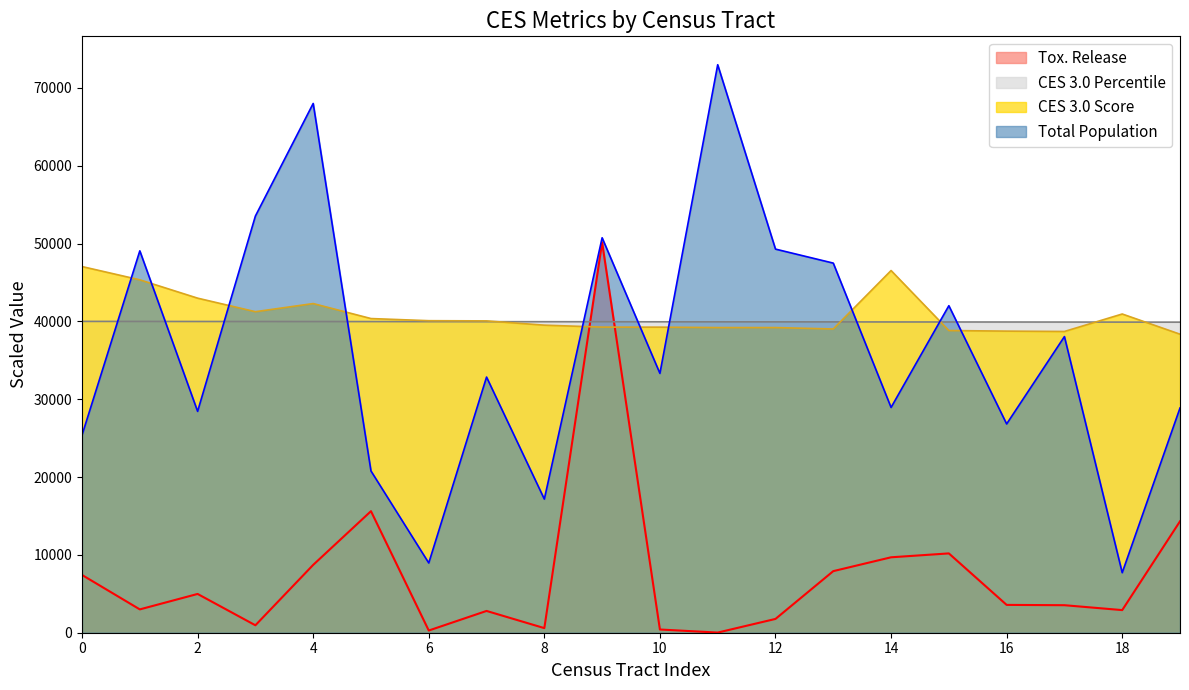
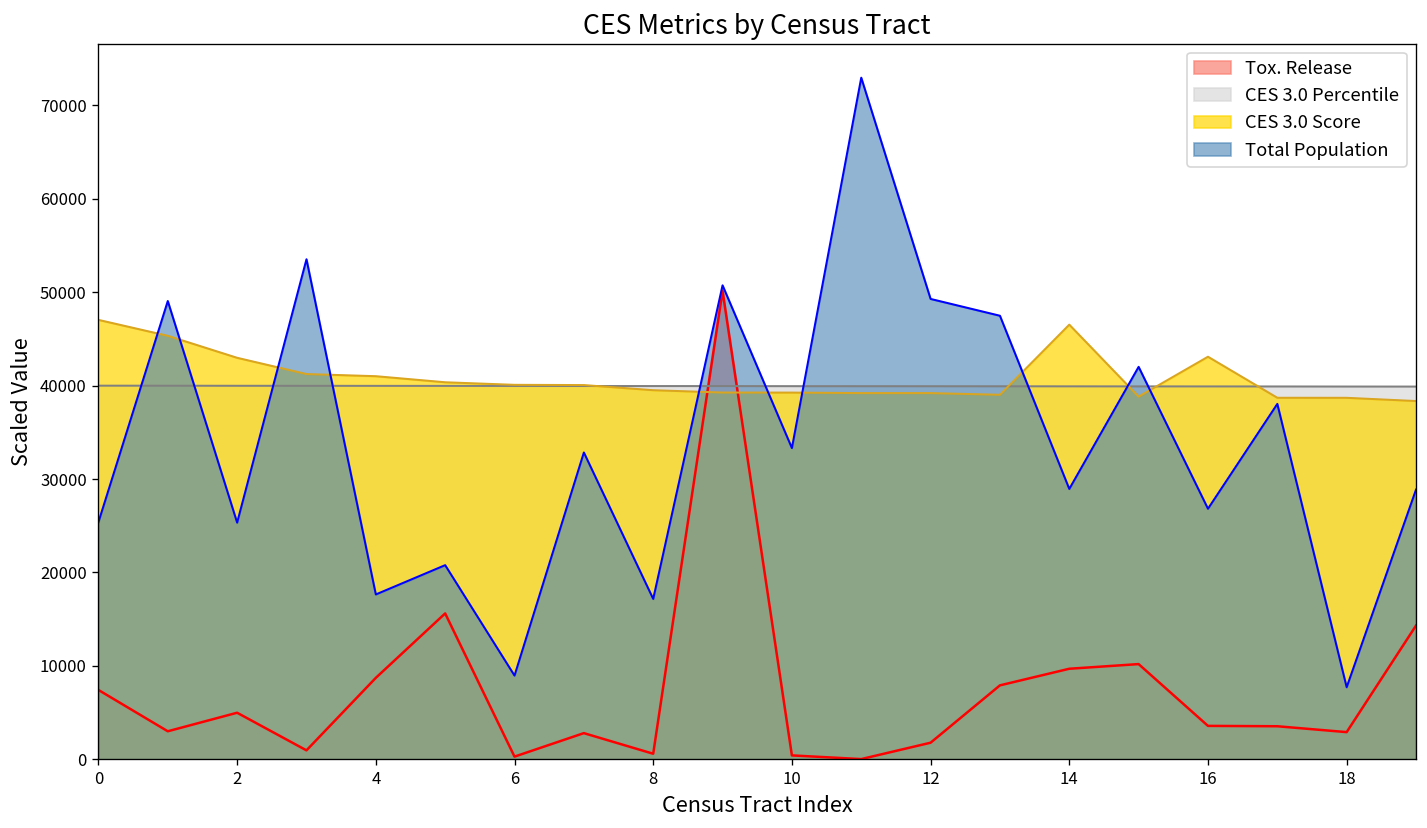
  {
    "Tox. Release": {
      "0": 7000,
      "2": 5000,
      "4": 9000,
      "6": 0,
      "8": 1000,
      "10": 0,
      "12": 2000,
      "14": 10000,
      "16": 4000,
      "18": 3000
    },
    "CES 3.0 Percentile": {
      "0": 40000,
      "2": 40000,
      "4": 40000,
      "8": 40000,
      "10": 40000,
      "12": 40000,
      "14": 40000,
      "16": 40000,
      "18": 40000
    },
    "CES 3.0 Score": {
      "0": 47000,
      "2": 43000,
-     "4": 42000,
+     "4": 41000,
      "8": 40000,
      "10": 39000,
      "12": 39000,
      "14": 47000,
-     "16": 39000,
-     "18": 41000
+     "16": 43000,
+     "18": 39000
    },
    "Total Population": {
      "0": 25000,
-     "2": 28000,
-     "4": 68000,
+     "2": 25000,
+     "4": 18000,
      "6": 9000,
      "8": 17000,
      "10": 33000,
      "12": 49000,
      "14": 29000,
      "16": 27000,
      "18": 8000
    }
  }
